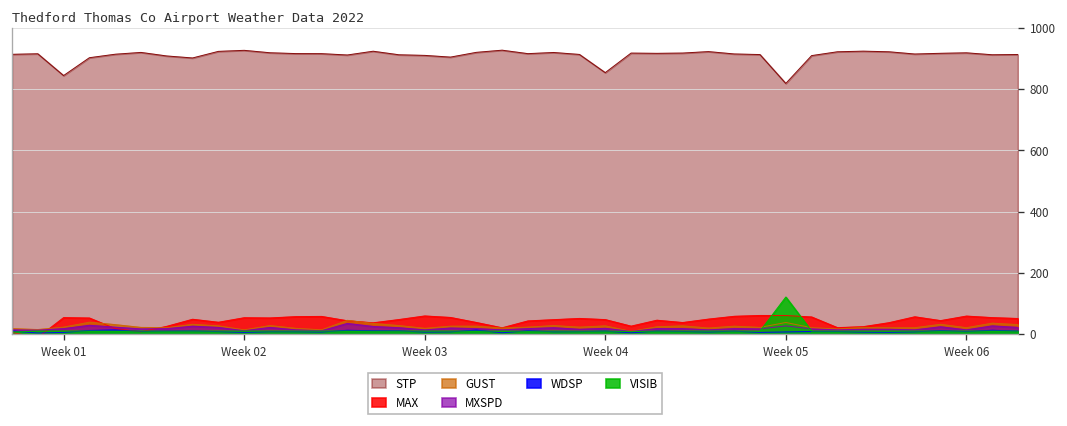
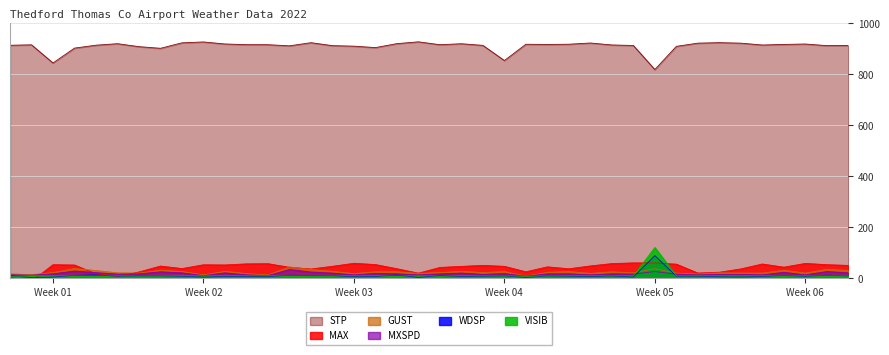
  {
    "STP": {
      "Week 01": 840,
      "Week 02": 930,
      "Week 03": 910,
      "Week 04": 850,
      "Week 05": 820,
      "Week 06": 920
    },
    "GUST": {
      "Week 05": 40
    },
    "MXSPD": {
      "Week 05": 30
    },
    "WDSP": {
-     "Week 05": 10
+     "Week 05": 90
    },
    "VISIB": {
      "Week 05": 120
    }
  }
